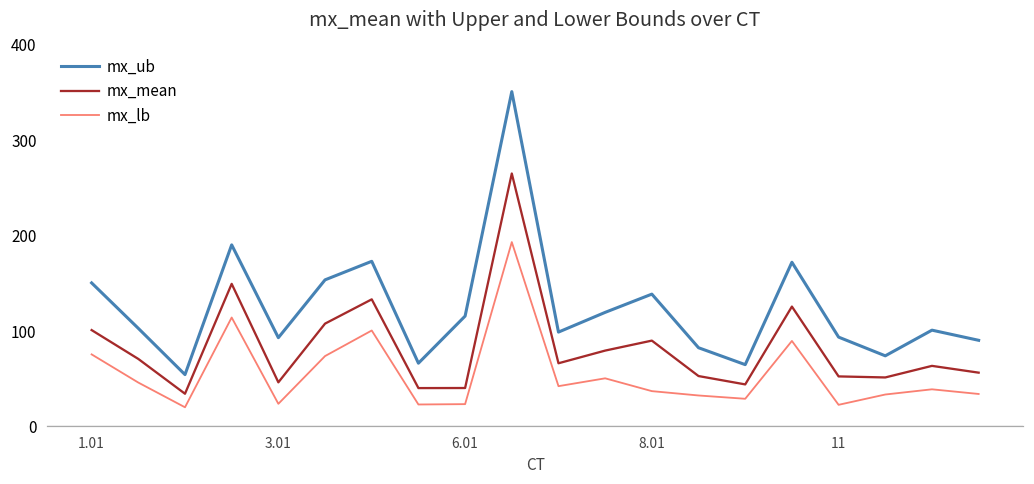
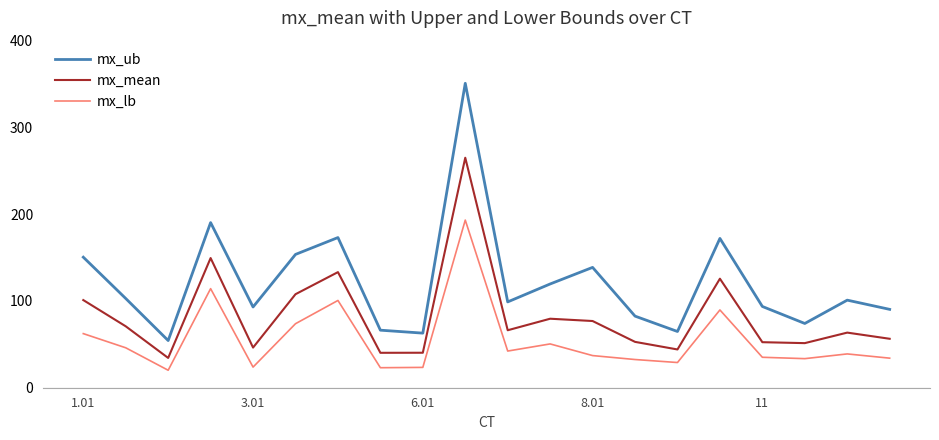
  {
    "mx_ub": {
      "1.01": 150,
      "3.01": 90,
-     "6.01": 120,
+     "6.01": 60,
      "8.01": 140,
      "11": 90
    },
    "mx_mean": {
      "1.01": 100,
      "3.01": 50,
      "6.01": 40,
-     "8.01": 90,
+     "8.01": 80,
      "11": 50
    },
    "mx_lb": {
-     "1.01": 80,
+     "1.01": 60,
      "3.01": 20,
      "6.01": 20,
      "8.01": 40,
-     "11": 20
+     "11": 40
    }
  }
